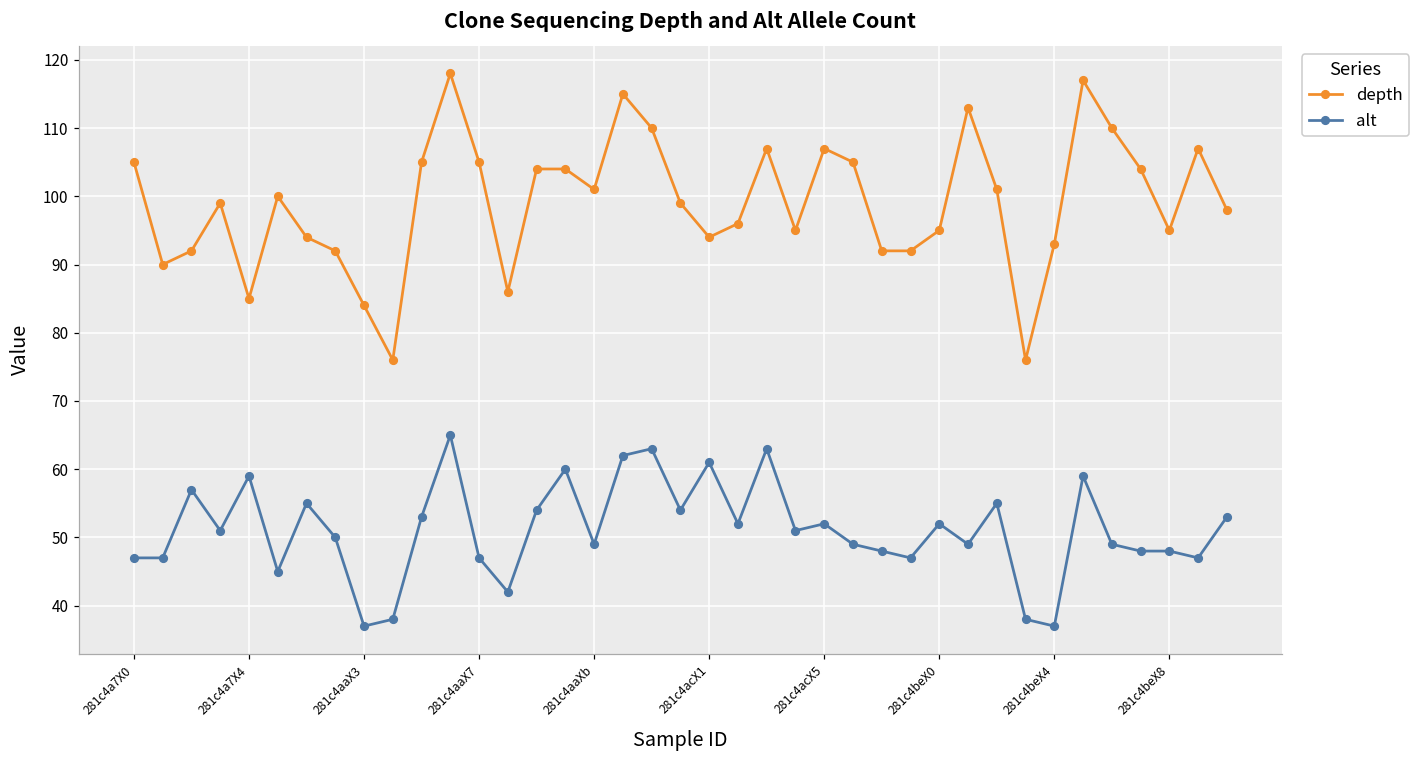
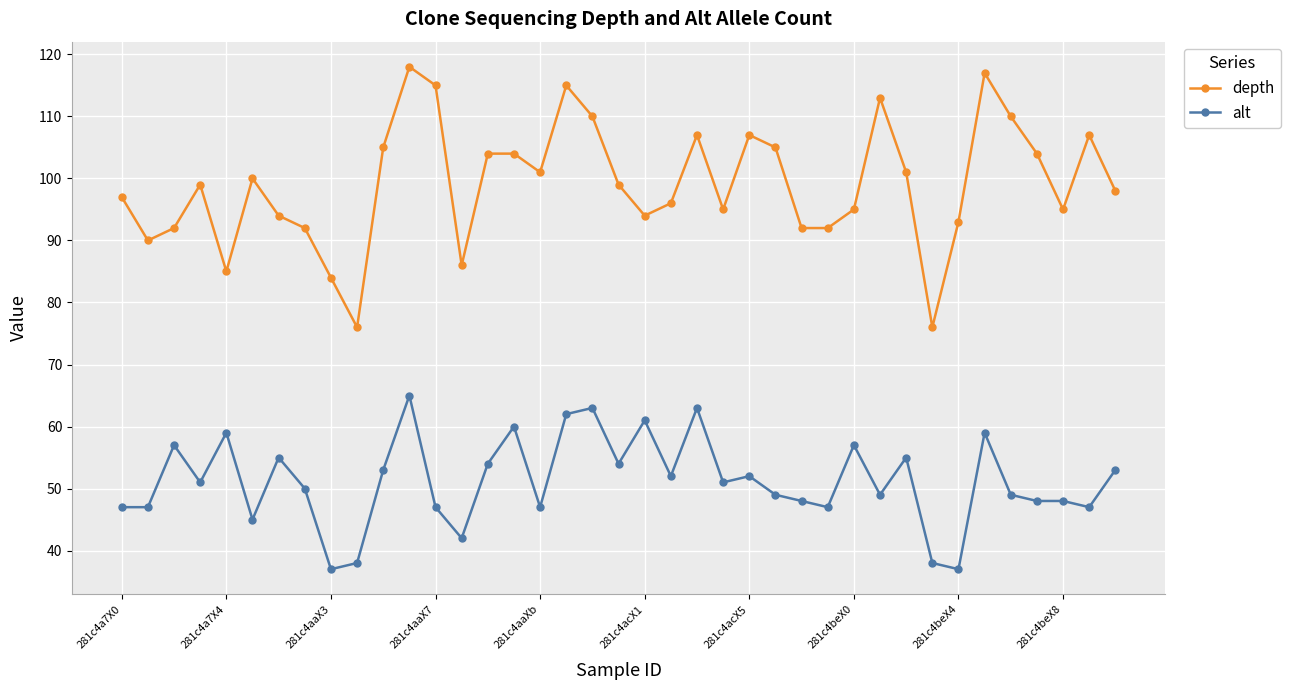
  {
    "depth": {
-     "281c4a7X0": 105,
+     "281c4a7X0": 97,
      "281c4a7X4": 85,
      "281c4aaX3": 84,
-     "281c4aaX7": 105,
+     "281c4aaX7": 115,
      "281c4aaXb": 101,
      "281c4acX1": 94,
      "281c4acX5": 107,
      "281c4beX0": 95,
      "281c4beX4": 93,
      "281c4beX8": 95
    },
    "alt": {
      "281c4a7X0": 47,
      "281c4a7X4": 59,
      "281c4aaX3": 37,
      "281c4aaX7": 47,
-     "281c4aaXb": 49,
+     "281c4aaXb": 47,
      "281c4acX1": 61,
      "281c4acX5": 52,
-     "281c4beX0": 52,
+     "281c4beX0": 57,
      "281c4beX4": 37,
      "281c4beX8": 48
    }
  }
